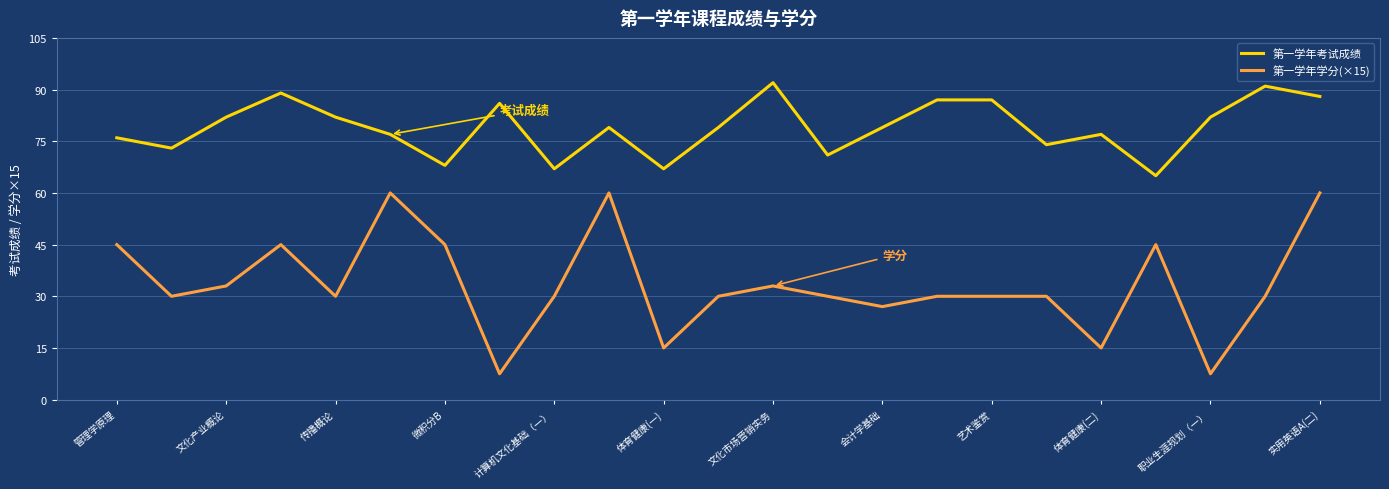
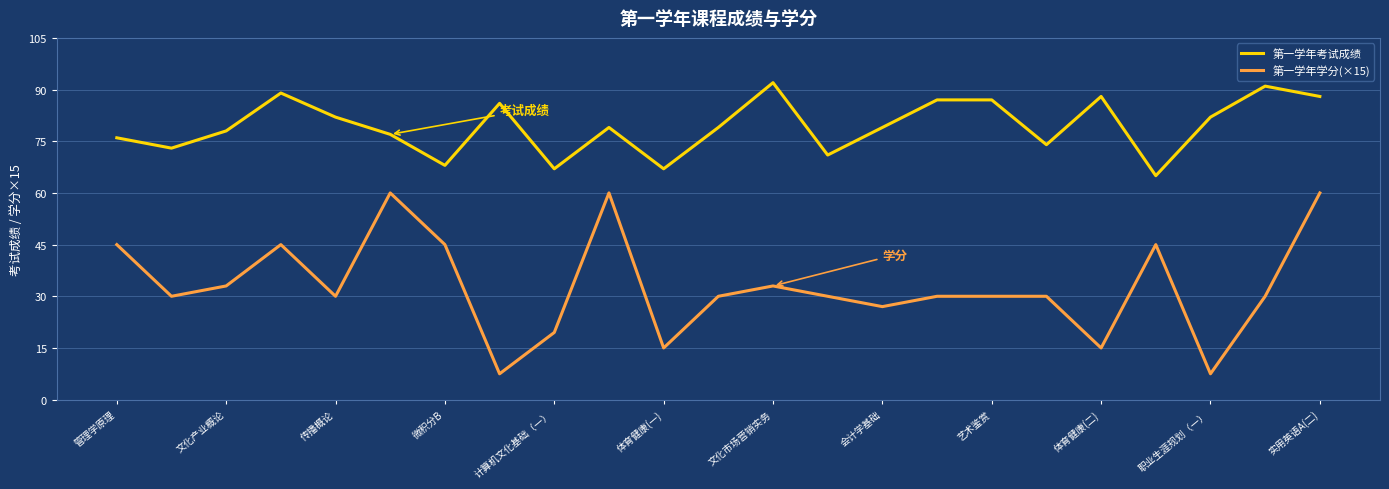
  {
    "第一学年考试成绩": {
      "管理学原理": 76,
-     "文化产业概论": 82,
+     "文化产业概论": 78,
      "传播概论": 82,
      "微积分B": 68,
      "计算机文化基础（一）": 67,
      "体育健康(一)": 67,
      "文化市场营销实务": 92,
      "会计学基础": 79,
      "艺术鉴赏": 87,
-     "体育健康(二)": 77,
+     "体育健康(二)": 88,
      "职业生涯规划（一）": 82,
      "实用英语A(二)": 88
    },
    "第一学年学分(×15)": {
      "管理学原理": 45,
      "文化产业概论": 33,
      "传播概论": 30,
      "微积分B": 45,
-     "计算机文化基础（一）": 30,
+     "计算机文化基础（一）": 20,
      "体育健康(一)": 15,
      "文化市场营销实务": 33,
      "会计学基础": 27,
      "艺术鉴赏": 30,
      "体育健康(二)": 15,
      "职业生涯规划（一）": 8,
      "实用英语A(二)": 60
    }
  }
